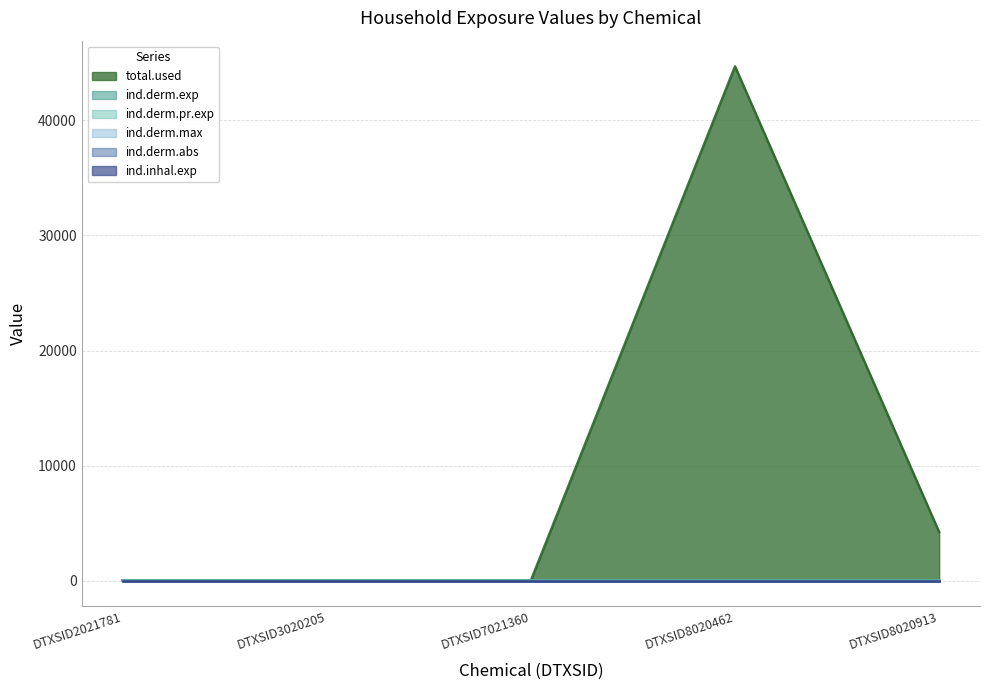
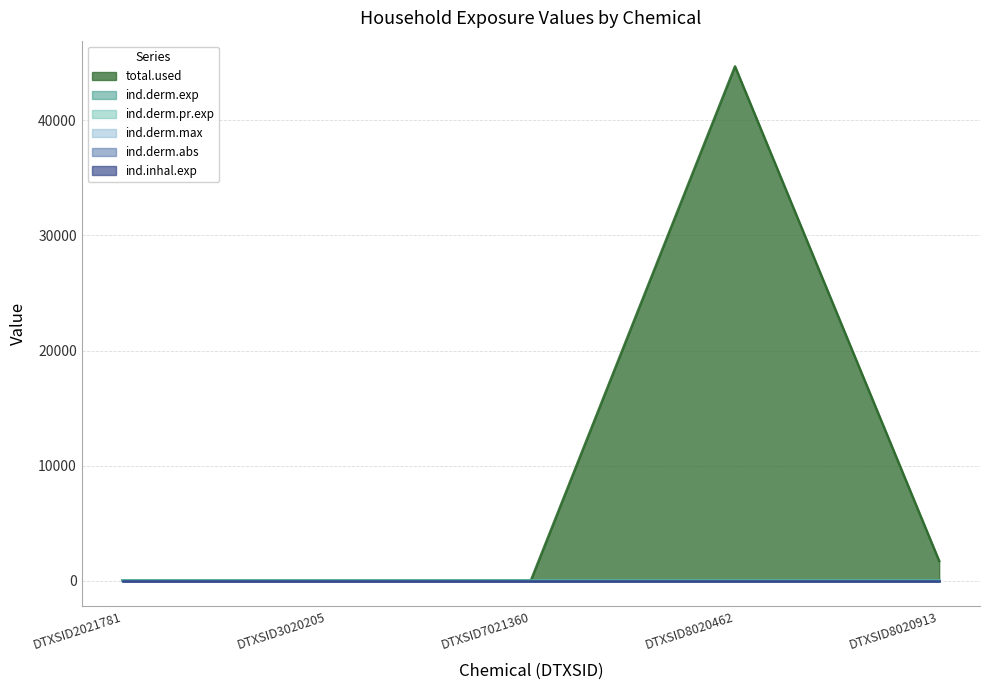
  {
    "total.used": {
      "DTXSID8020462": 44700,
-     "DTXSID8020913": 4200
+     "DTXSID8020913": 1700
    },
    "ind.inhal.exp": {
      "DTXSID8020462": 0,
      "DTXSID8020913": 0
    }
  }
